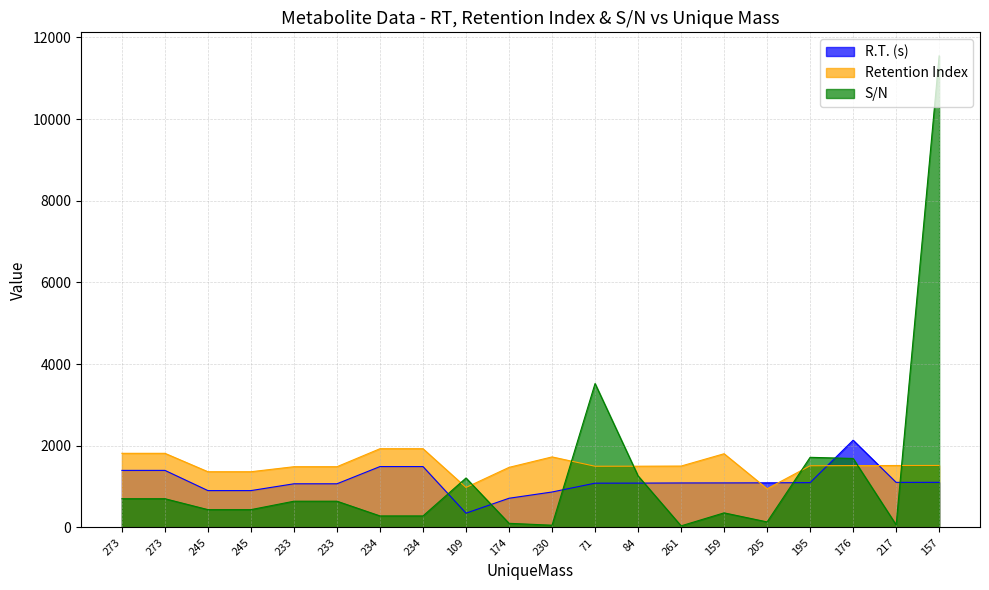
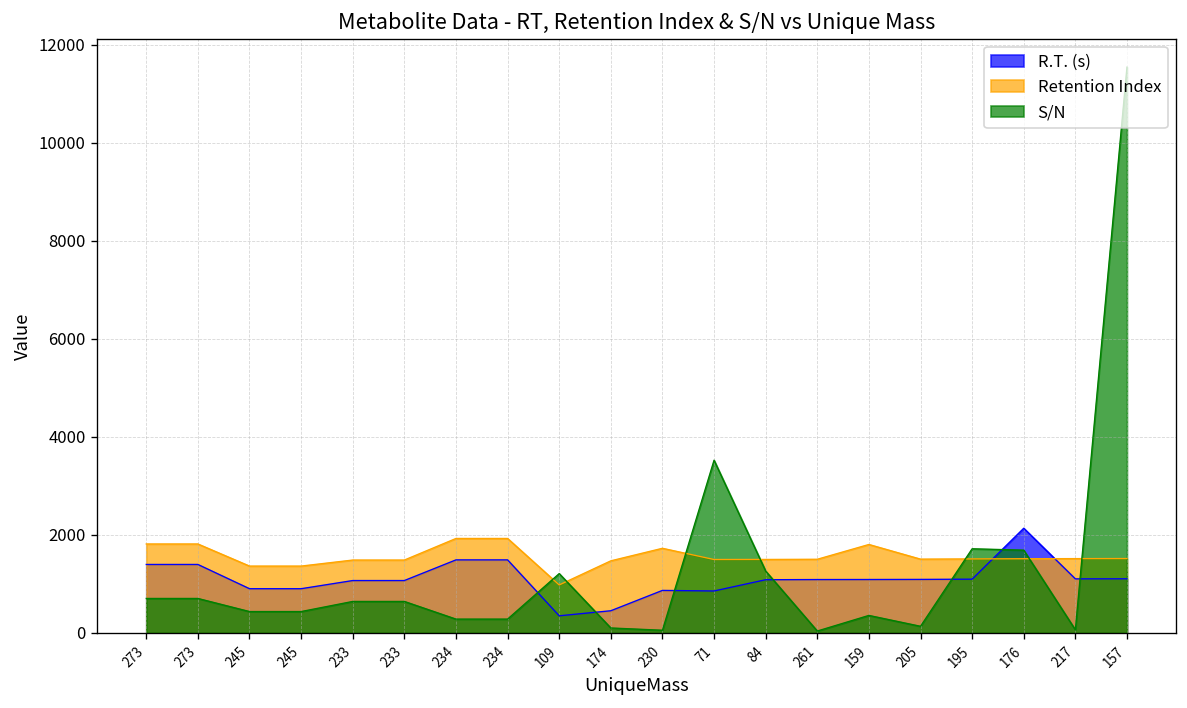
  {
    "R.T. (s)": {
      "109": 400,
-     "174": 700,
+     "174": 500,
      "230": 900,
-     "71": 1100,
+     "71": 900,
      "84": 1100,
      "261": 1100,
      "159": 1100,
      "205": 1100,
      "195": 1100,
      "176": 2100,
      "217": 1100,
      "157": 1100
    },
    "Retention Index": {
      "109": 1000,
      "174": 1500,
      "230": 1700,
      "71": 1500,
      "84": 1500,
      "261": 1500,
      "159": 1800,
-     "205": 900,
+     "205": 1500,
      "195": 1500,
      "176": 1500,
      "217": 1500,
      "157": 1500
    },
    "S/N": {
      "109": 1200,
      "174": 100,
      "230": 100,
      "71": 3500,
      "84": 1300,
      "261": 0,
      "159": 400,
      "205": 100,
      "195": 1700,
      "176": 1700,
      "217": 100
    }
  }
